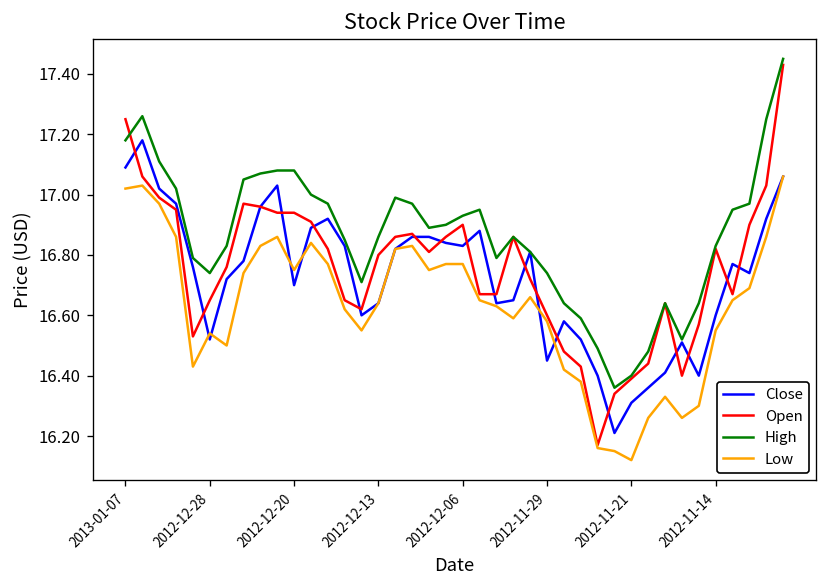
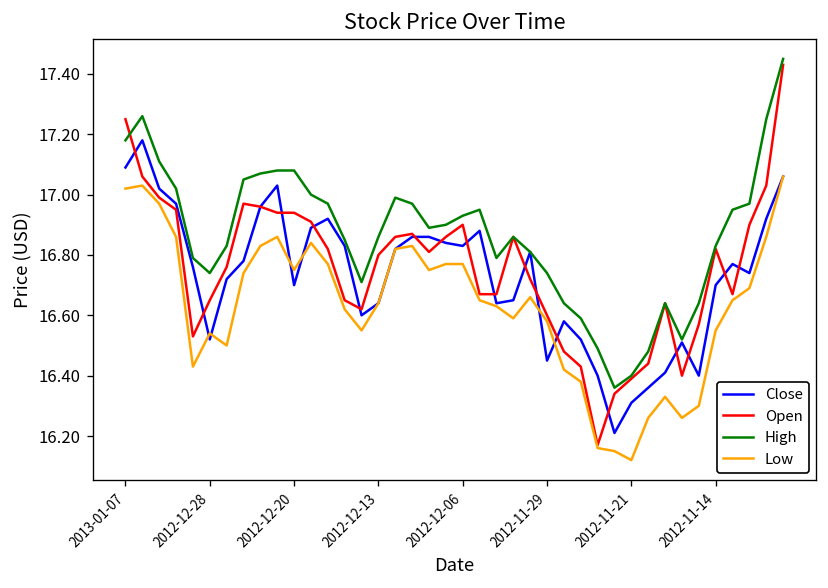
  {
    "Close": {
      "2013-01-07": 17.09,
      "2012-12-28": 16.52,
      "2012-12-20": 16.7,
      "2012-12-06": 16.83,
      "2012-11-29": 16.45,
      "2012-11-21": 16.31,
-     "2012-11-14": 16.6
+     "2012-11-14": 16.7
    },
    "Open": {
      "2013-01-07": 17.25,
      "2012-12-28": 16.65,
      "2012-12-20": 16.94,
      "2012-12-13": 16.8,
      "2012-12-06": 16.9,
      "2012-11-29": 16.6,
      "2012-11-14": 16.82
    },
    "High": {
      "2013-01-07": 17.18,
      "2012-12-28": 16.74,
      "2012-12-20": 17.08,
      "2012-12-13": 16.86,
      "2012-12-06": 16.93,
      "2012-11-29": 16.74,
      "2012-11-14": 16.83
    },
    "Low": {
      "2013-01-07": 17.02,
      "2012-12-28": 16.54,
      "2012-12-20": 16.75,
      "2012-12-06": 16.77,
      "2012-11-29": 16.58,
      "2012-11-21": 16.12,
      "2012-11-14": 16.55
    }
  }
